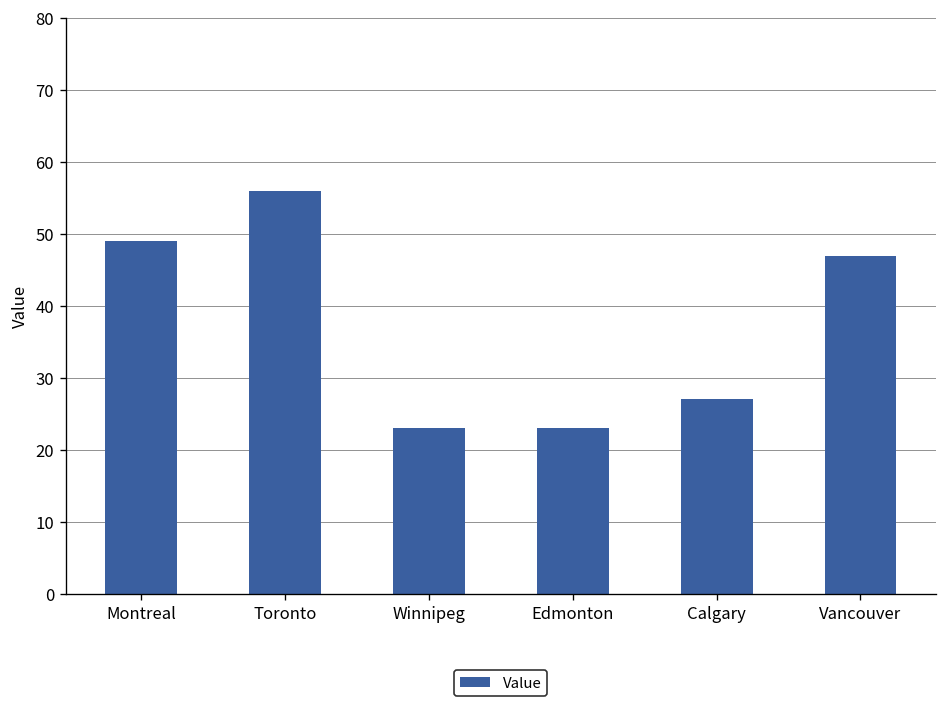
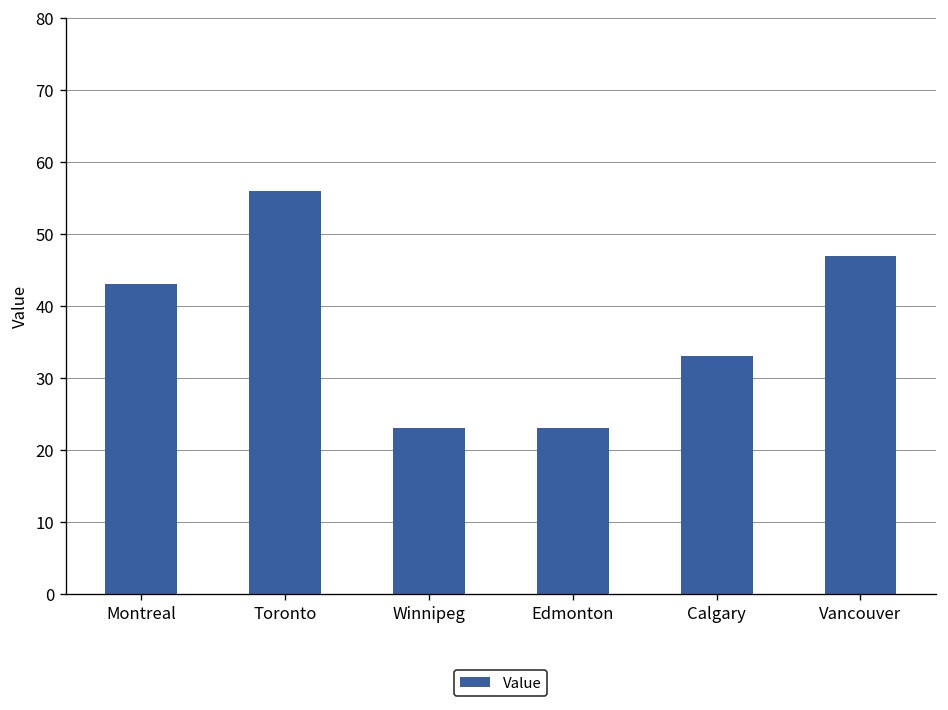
  {
-   "Montreal": 49,
+   "Montreal": 43,
    "Toronto": 56,
    "Winnipeg": 23,
    "Edmonton": 23,
-   "Calgary": 27,
+   "Calgary": 33,
    "Vancouver": 47
  }
